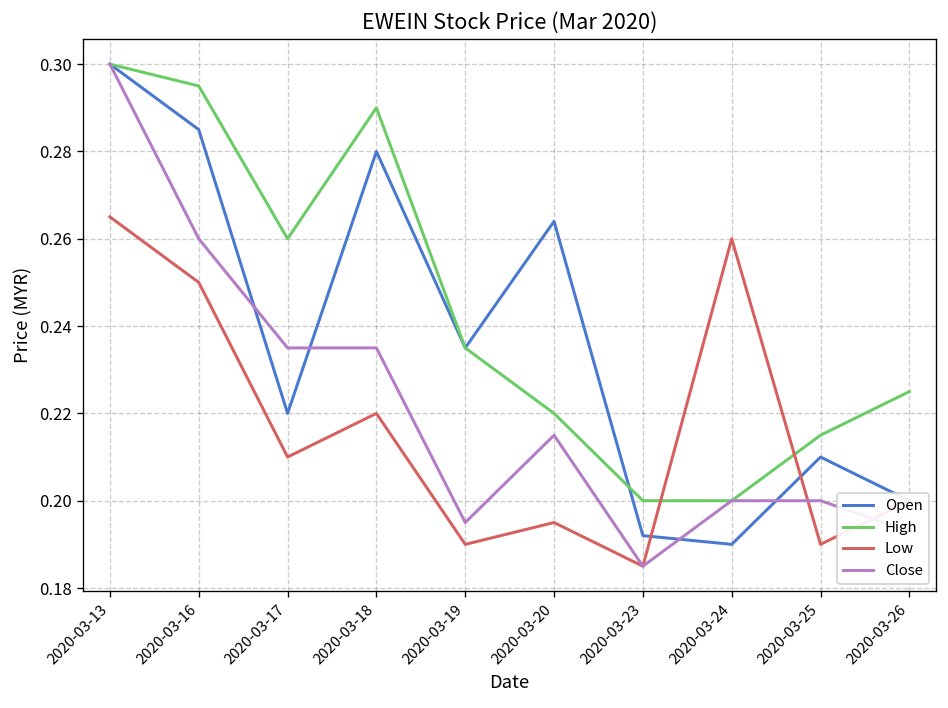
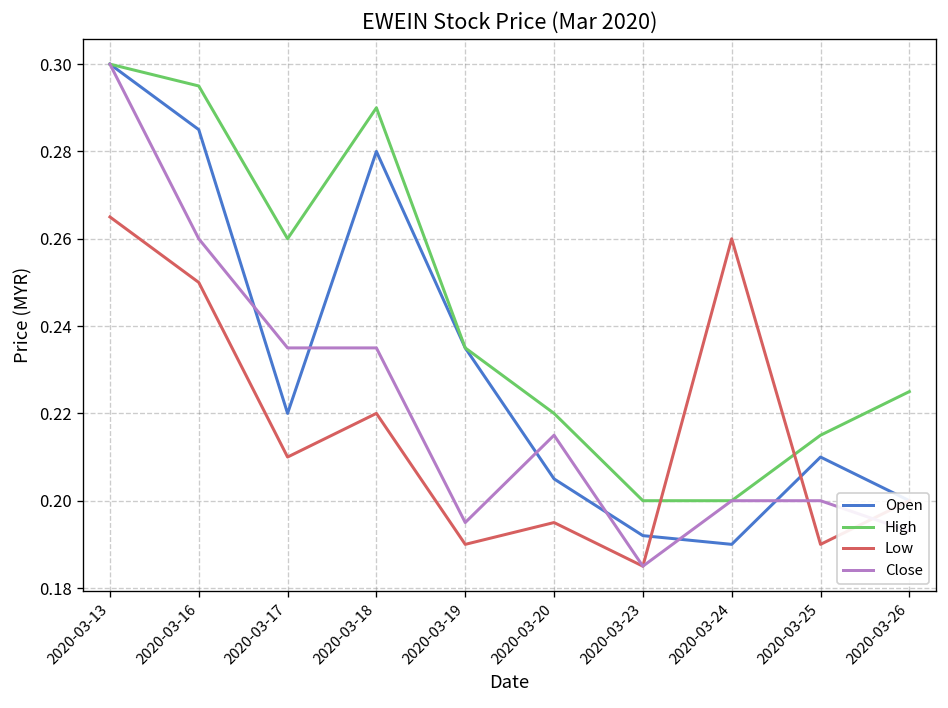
  {
    "Open": {
      "2020-03-16": 0.285,
      "2020-03-17": 0.220,
      "2020-03-18": 0.280,
-     "2020-03-20": 0.264,
+     "2020-03-20": 0.205,
      "2020-03-23": 0.192,
      "2020-03-24": 0.190,
      "2020-03-25": 0.210
    },
    "High": {
      "2020-03-16": 0.295,
      "2020-03-17": 0.260,
      "2020-03-18": 0.290,
      "2020-03-20": 0.220,
      "2020-03-23": 0.200,
      "2020-03-25": 0.215,
      "2020-03-26": 0.225
    },
    "Low": {
      "2020-03-13": 0.265,
      "2020-03-16": 0.250,
      "2020-03-17": 0.210,
      "2020-03-18": 0.220,
      "2020-03-19": 0.190,
      "2020-03-20": 0.195,
      "2020-03-24": 0.260,
      "2020-03-25": 0.190
    },
    "Close": {
      "2020-03-16": 0.260,
      "2020-03-17": 0.235,
      "2020-03-18": 0.235,
      "2020-03-19": 0.195,
      "2020-03-20": 0.215,
      "2020-03-25": 0.200
    }
  }
